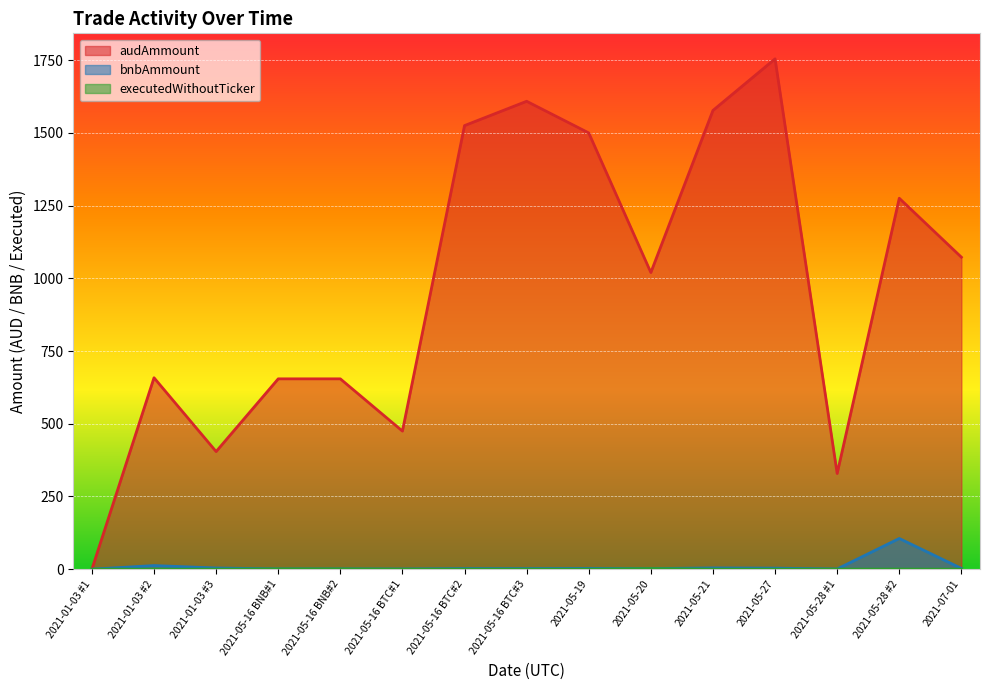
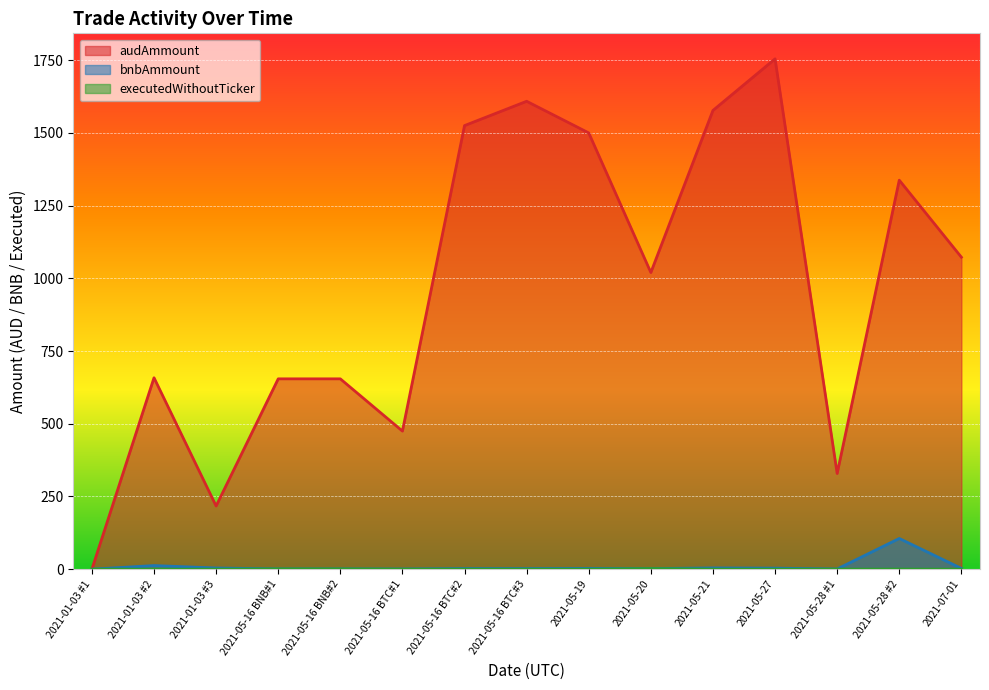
  {
    "audAmmount": {
      "2021-01-03 #2": 660,
-     "2021-01-03 #3": 400,
+     "2021-01-03 #3": 220,
      "2021-05-16 BNB#1": 650,
      "2021-05-16 BNB#2": 650,
      "2021-05-16 BTC#1": 470,
      "2021-05-16 BTC#2": 1530,
      "2021-05-16 BTC#3": 1610,
      "2021-05-19": 1500,
      "2021-05-20": 1020,
      "2021-05-21": 1580,
      "2021-05-27": 1750,
      "2021-05-28 #1": 330,
-     "2021-05-28 #2": 1280,
+     "2021-05-28 #2": 1340,
      "2021-07-01": 1070
    },
    "bnbAmmount": {
      "2021-01-03 #2": 10,
      "2021-05-28 #2": 110
    },
    "executedWithoutTicker": {
      "2021-01-03 #2": 0,
      "2021-05-28 #2": 0
    }
  }
